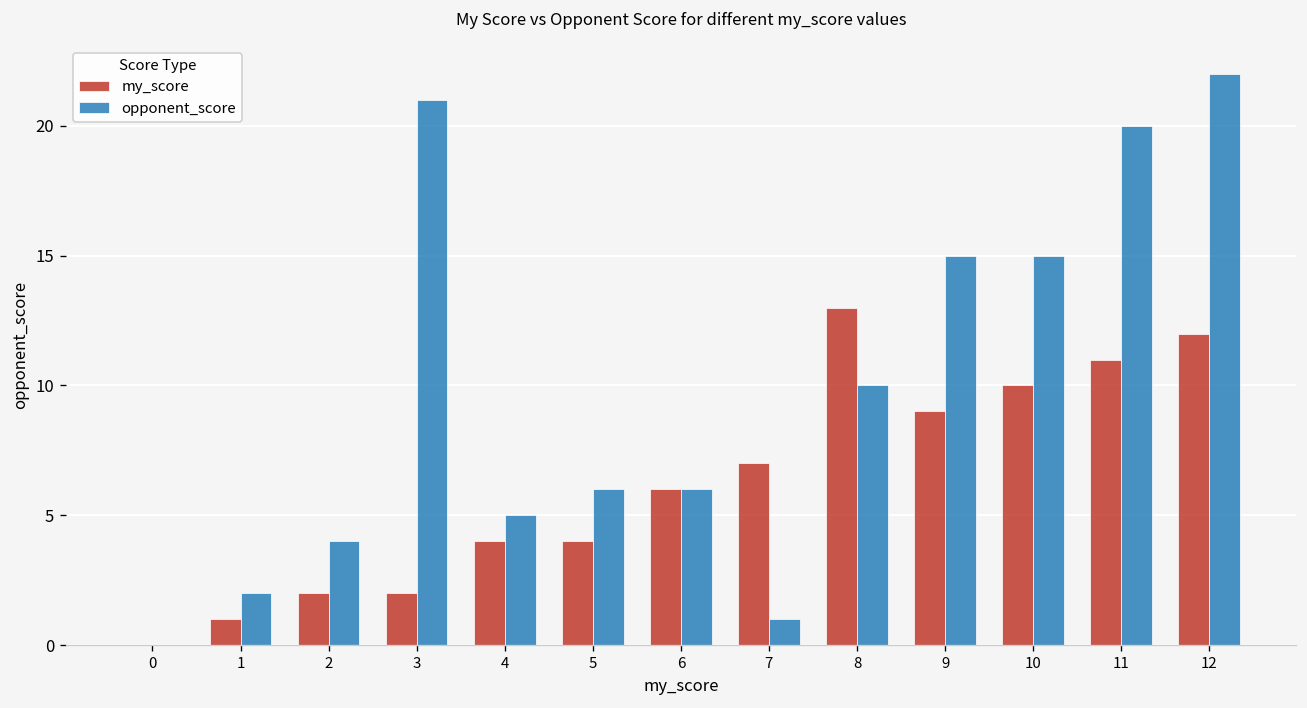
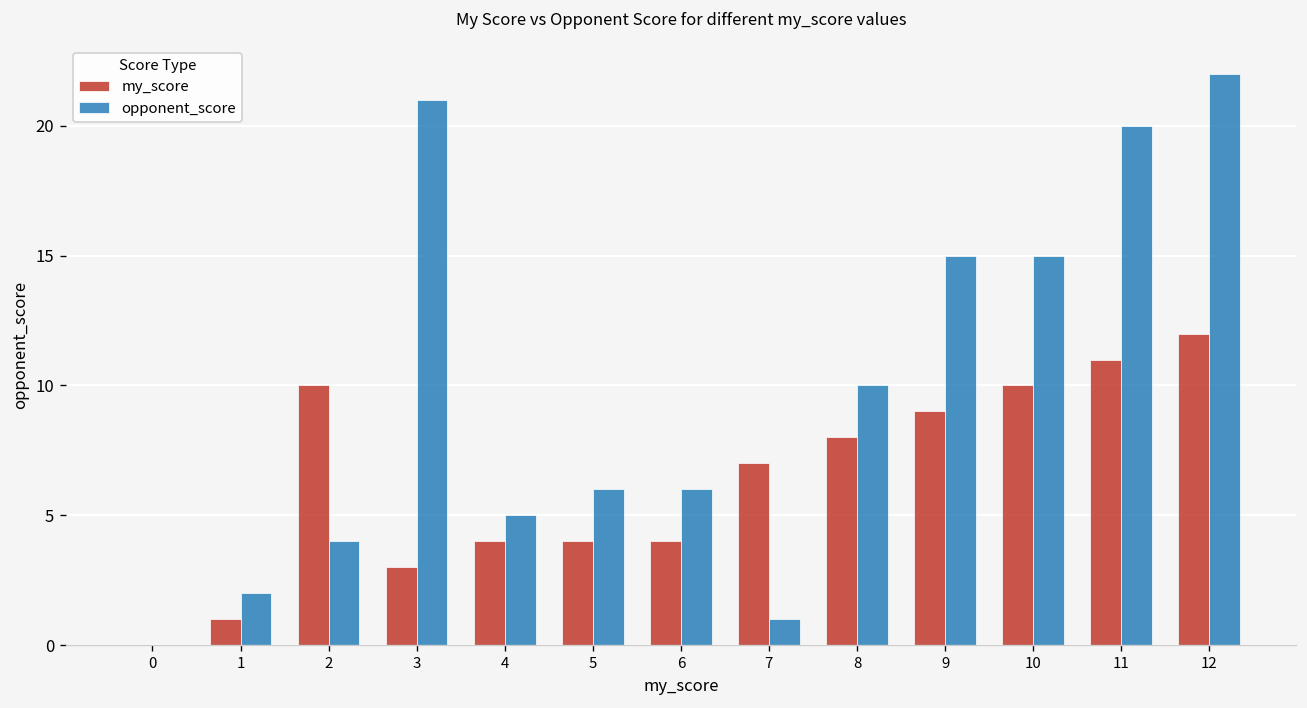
  {
    "my_score": {
      "0": 0,
      "1": 1,
-     "2": 2,
-     "3": 2,
+     "2": 10,
+     "3": 3,
      "4": 4,
      "5": 4,
-     "6": 6,
+     "6": 4,
      "7": 7,
-     "8": 13,
+     "8": 8,
      "9": 9,
      "10": 10,
      "11": 11,
      "12": 12
    },
    "opponent_score": {
      "0": 0,
      "1": 2,
      "2": 4,
      "3": 21,
      "4": 5,
      "5": 6,
      "6": 6,
      "7": 1,
      "8": 10,
      "9": 15,
      "10": 15,
      "11": 20,
      "12": 22
    }
  }
